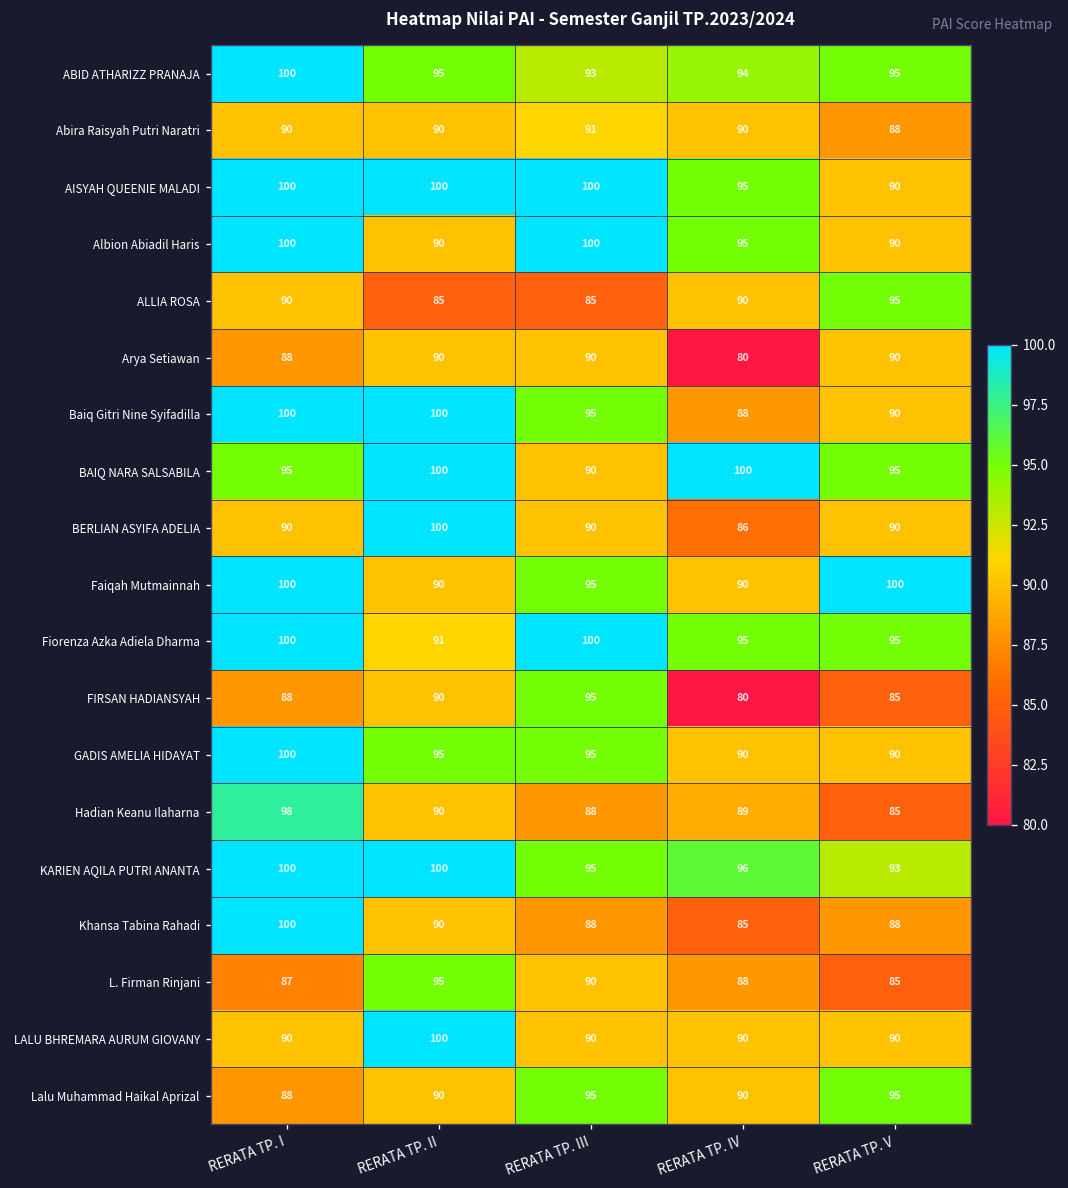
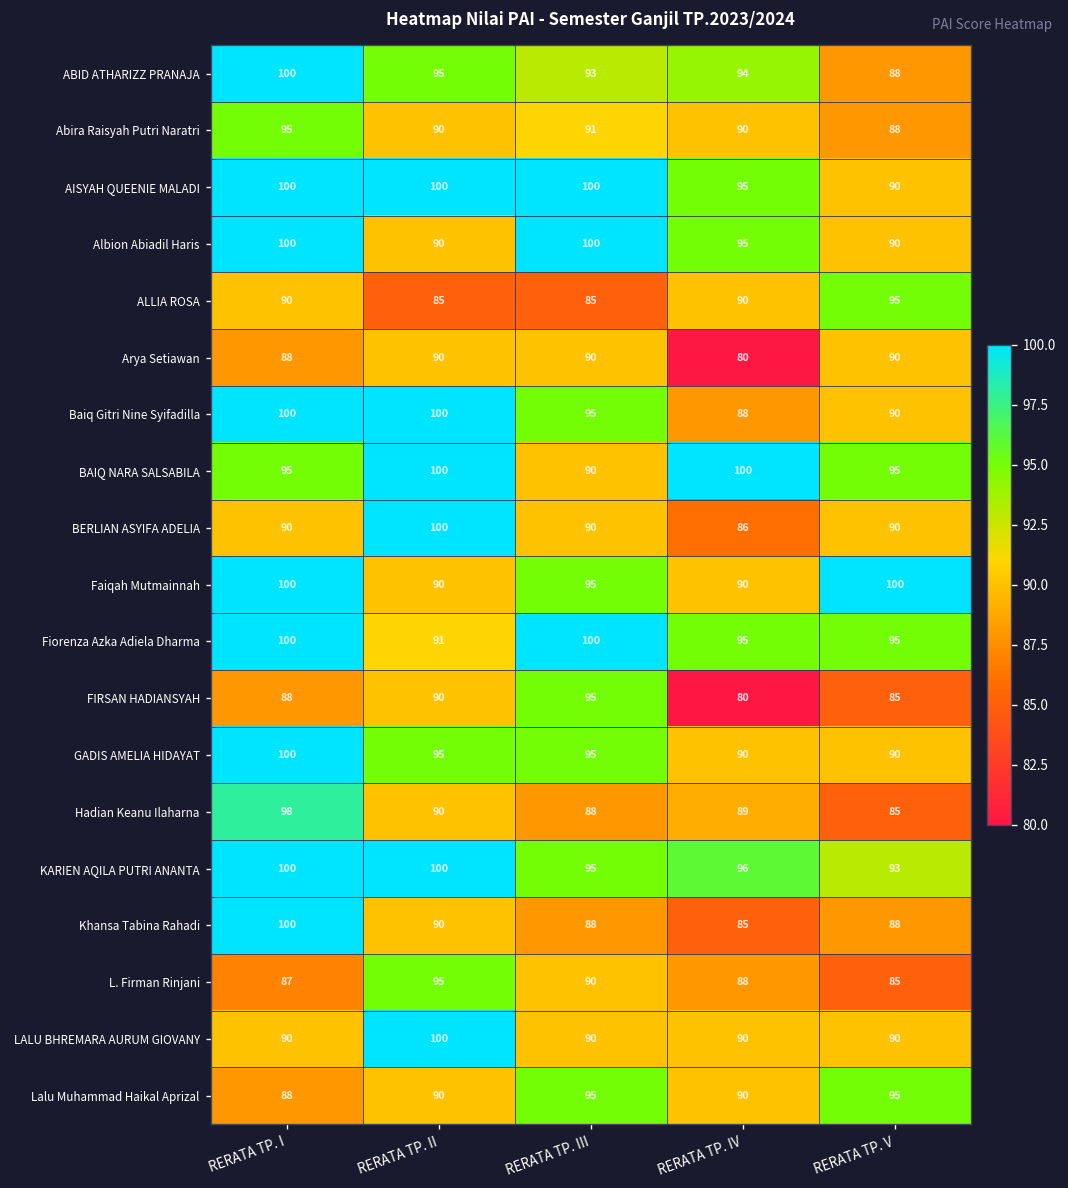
  {
    "ABID ATHARIZZ PRANAJA": {
      "RERATA TP. I": 100,
      "RERATA TP. II": 95,
      "RERATA TP. III": 93,
      "RERATA TP. IV": 94,
-     "RERATA TP. V": 95
+     "RERATA TP. V": 88
    },
    "Abira Raisyah Putri Naratri": {
-     "RERATA TP. I": 90,
+     "RERATA TP. I": 95,
      "RERATA TP. II": 90,
      "RERATA TP. III": 91,
      "RERATA TP. IV": 90,
      "RERATA TP. V": 88
    },
    "AISYAH QUEENIE MALADI": {
      "RERATA TP. I": 100,
      "RERATA TP. II": 100,
      "RERATA TP. III": 100,
      "RERATA TP. IV": 95,
      "RERATA TP. V": 90
    },
    "Albion Abiadil Haris": {
      "RERATA TP. I": 100,
      "RERATA TP. II": 90,
      "RERATA TP. III": 100,
      "RERATA TP. IV": 95,
      "RERATA TP. V": 90
    },
    "ALLIA ROSA": {
      "RERATA TP. I": 90,
      "RERATA TP. II": 85,
      "RERATA TP. III": 85,
      "RERATA TP. IV": 90,
      "RERATA TP. V": 95
    },
    "Arya Setiawan": {
      "RERATA TP. I": 88,
      "RERATA TP. II": 90,
      "RERATA TP. III": 90,
      "RERATA TP. IV": 80,
      "RERATA TP. V": 90
    },
    "Baiq Gitri Nine Syifadilla": {
      "RERATA TP. I": 100,
      "RERATA TP. II": 100,
      "RERATA TP. III": 95,
      "RERATA TP. IV": 88,
      "RERATA TP. V": 90
    },
    "BAIQ NARA SALSABILA": {
      "RERATA TP. I": 95,
      "RERATA TP. II": 100,
      "RERATA TP. III": 90,
      "RERATA TP. IV": 100,
      "RERATA TP. V": 95
    },
    "BERLIAN ASYIFA ADELIA": {
      "RERATA TP. I": 90,
      "RERATA TP. II": 100,
      "RERATA TP. III": 90,
      "RERATA TP. IV": 86,
      "RERATA TP. V": 90
    },
    "Faiqah Mutmainnah": {
      "RERATA TP. I": 100,
      "RERATA TP. II": 90,
      "RERATA TP. III": 95,
      "RERATA TP. IV": 90,
      "RERATA TP. V": 100
    },
    "Fiorenza Azka Adiela Dharma": {
      "RERATA TP. I": 100,
      "RERATA TP. II": 91,
      "RERATA TP. III": 100,
      "RERATA TP. IV": 95,
      "RERATA TP. V": 95
    },
    "FIRSAN HADIANSYAH": {
      "RERATA TP. I": 88,
      "RERATA TP. II": 90,
      "RERATA TP. III": 95,
      "RERATA TP. IV": 80,
      "RERATA TP. V": 85
    },
    "GADIS AMELIA HIDAYAT": {
      "RERATA TP. I": 100,
      "RERATA TP. II": 95,
      "RERATA TP. III": 95,
      "RERATA TP. IV": 90,
      "RERATA TP. V": 90
    },
    "Hadian Keanu Ilaharna": {
      "RERATA TP. I": 98,
      "RERATA TP. II": 90,
      "RERATA TP. III": 88,
      "RERATA TP. IV": 89,
      "RERATA TP. V": 85
    },
    "KARIEN AQILA PUTRI ANANTA": {
      "RERATA TP. I": 100,
      "RERATA TP. II": 100,
      "RERATA TP. III": 95,
      "RERATA TP. IV": 96,
      "RERATA TP. V": 93
    },
    "Khansa Tabina Rahadi": {
      "RERATA TP. I": 100,
      "RERATA TP. II": 90,
      "RERATA TP. III": 88,
      "RERATA TP. IV": 85,
      "RERATA TP. V": 88
    },
    "L. Firman Rinjani": {
      "RERATA TP. I": 87,
      "RERATA TP. II": 95,
      "RERATA TP. III": 90,
      "RERATA TP. IV": 88,
      "RERATA TP. V": 85
    },
    "LALU BHREMARA AURUM GIOVANY": {
      "RERATA TP. I": 90,
      "RERATA TP. II": 100,
      "RERATA TP. III": 90,
      "RERATA TP. IV": 90,
      "RERATA TP. V": 90
    },
    "Lalu Muhammad Haikal Aprizal": {
      "RERATA TP. I": 88,
      "RERATA TP. II": 90,
      "RERATA TP. III": 95,
      "RERATA TP. IV": 90,
      "RERATA TP. V": 95
    }
  }
